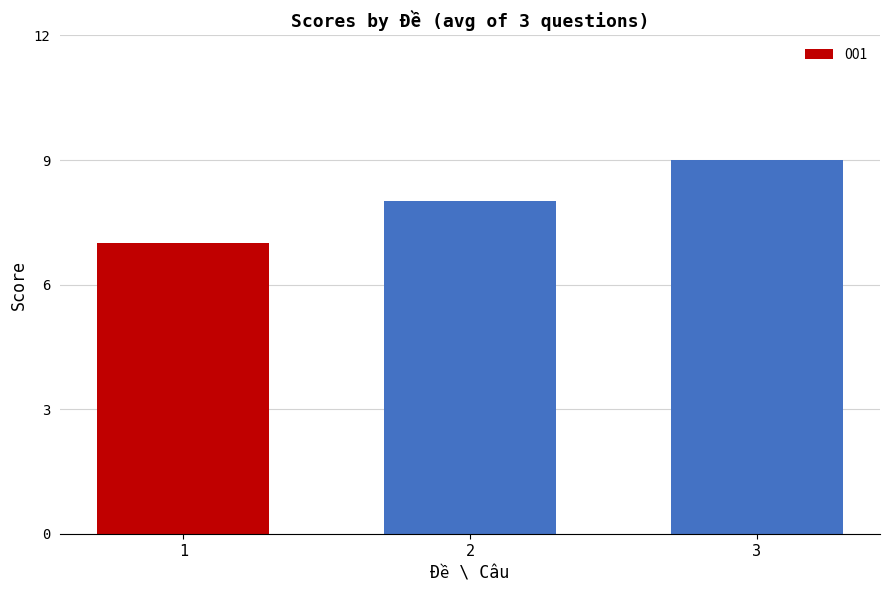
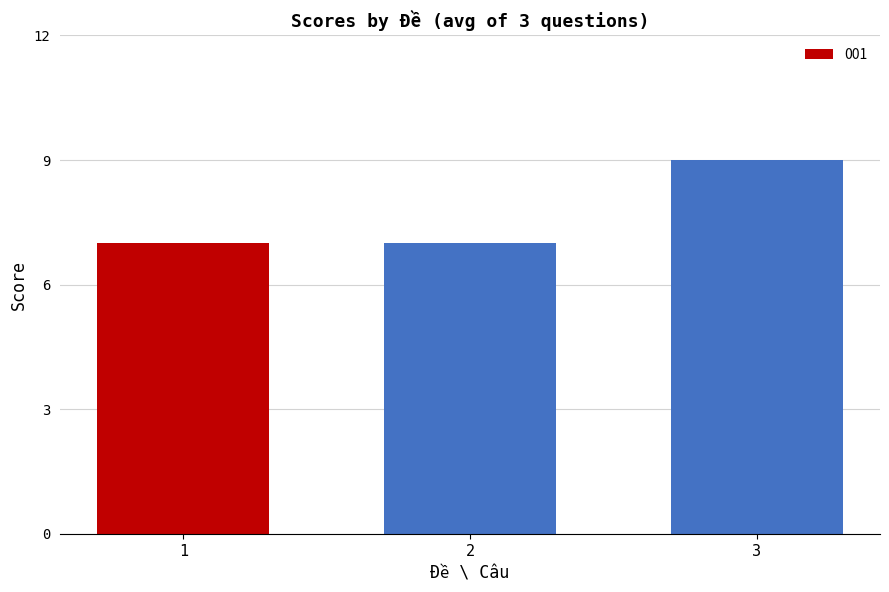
  {
    "1": 7,
-   "2": 8,
+   "2": 7,
    "3": 9
  }
